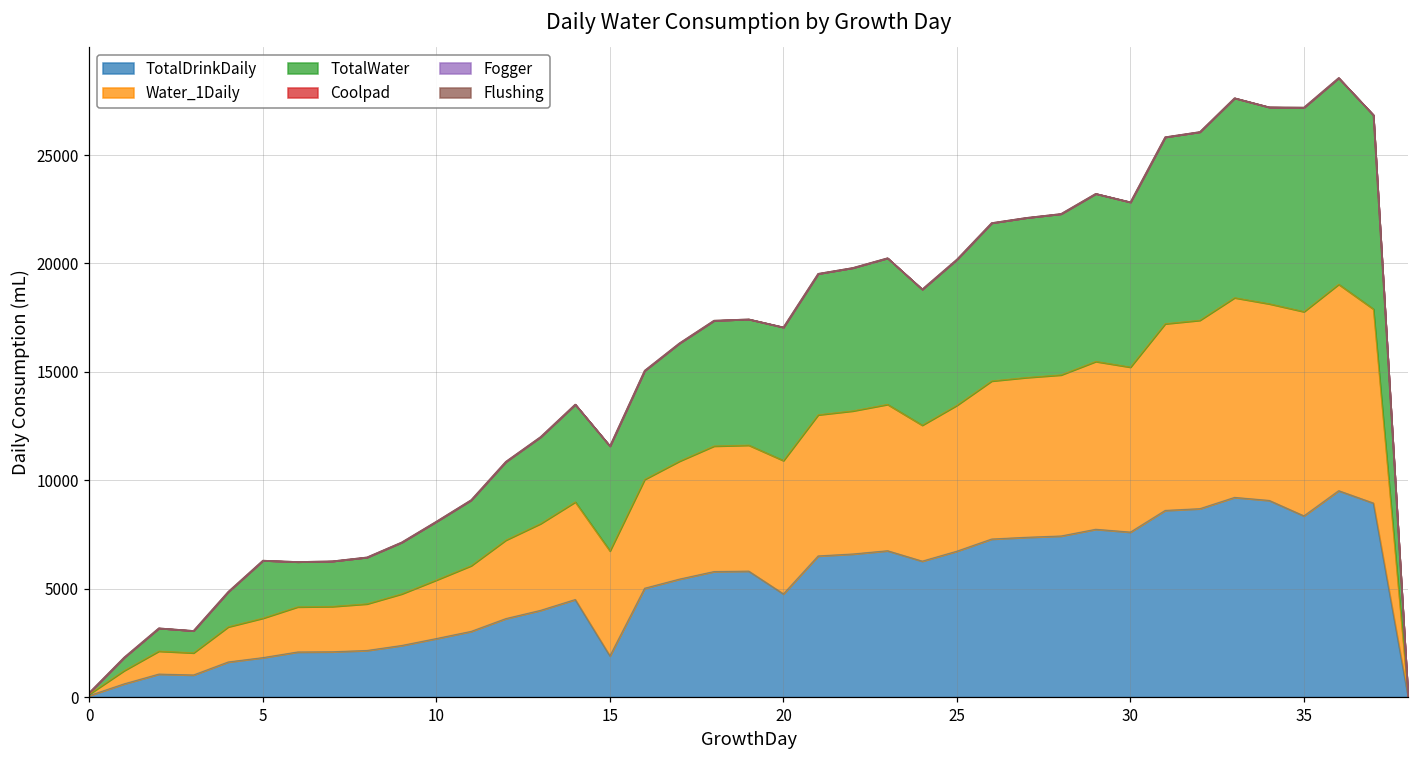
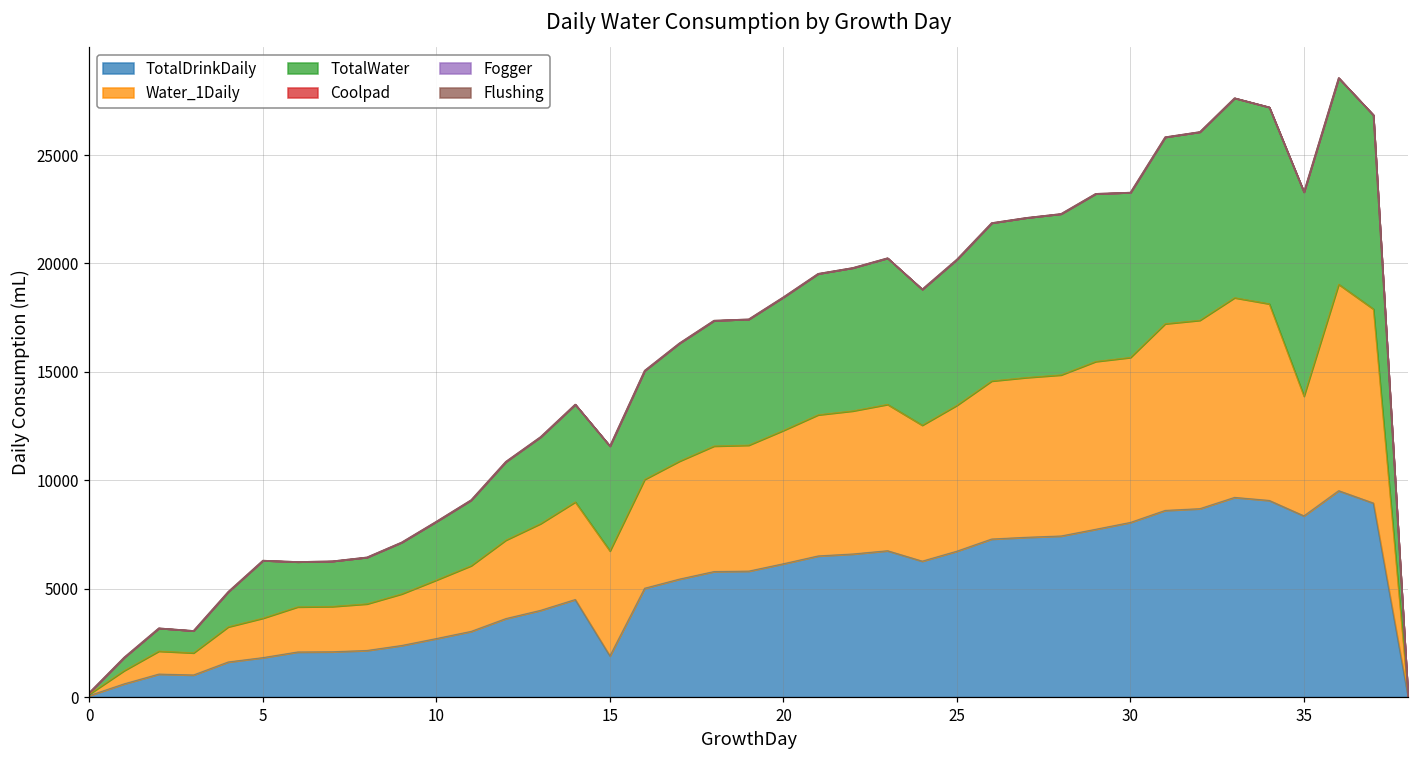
  {
    "TotalDrinkDaily": {
      "5": 1800,
      "10": 2700,
      "15": 1900,
-     "20": 4800,
+     "20": 6200,
      "25": 6700,
-     "30": 7600,
+     "30": 8100,
      "35": 8400
    },
    "Water_1Daily": {
      "5": 1800,
      "10": 2700,
      "15": 4800,
      "20": 6200,
      "25": 6700,
      "30": 7600,
-     "35": 9400
+     "35": 5500
    }
  }
